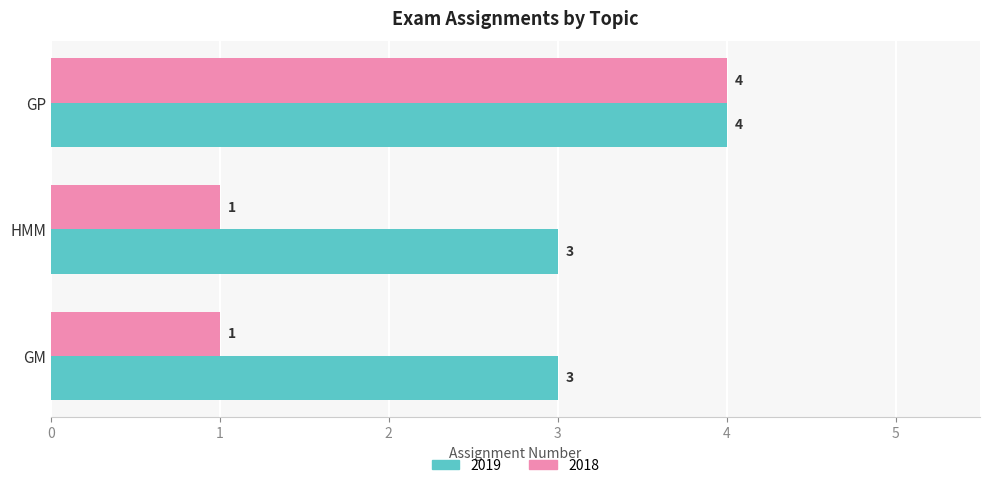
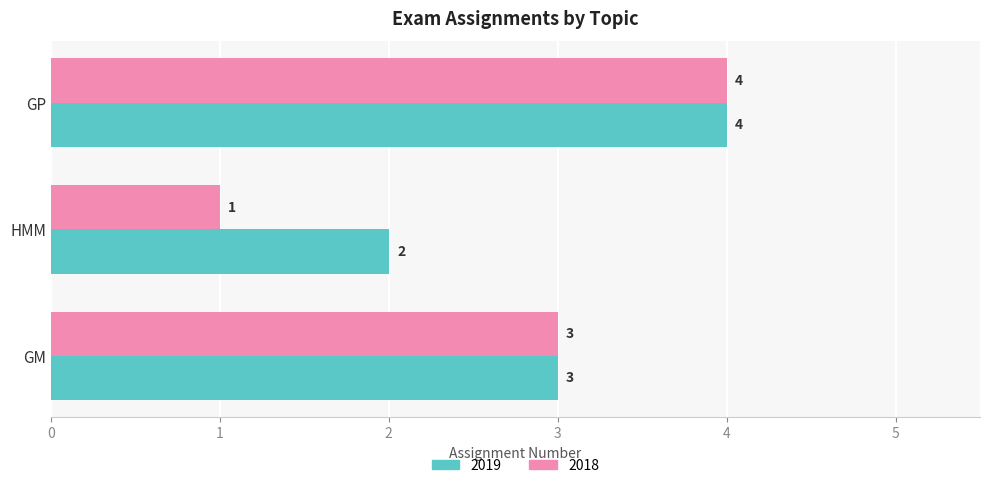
  {
    "2019": {
      "GP": 4,
-     "HMM": 3,
+     "HMM": 2,
      "GM": 3
    },
    "2018": {
      "GP": 4,
      "HMM": 1,
-     "GM": 1
+     "GM": 3
    }
  }
